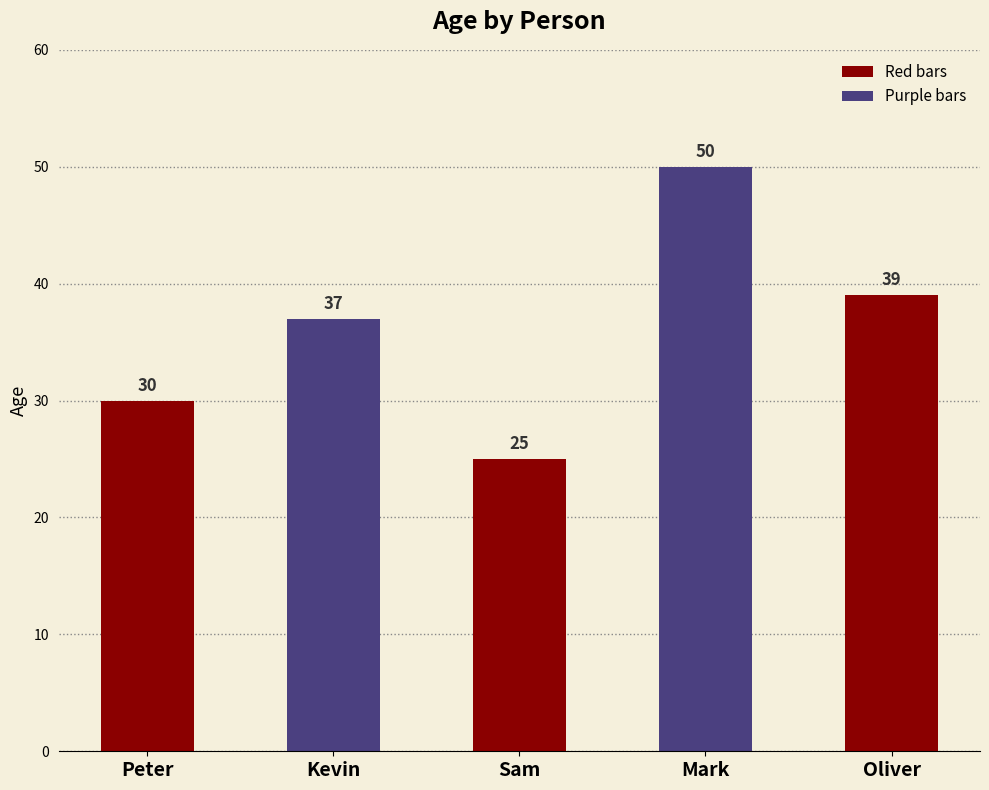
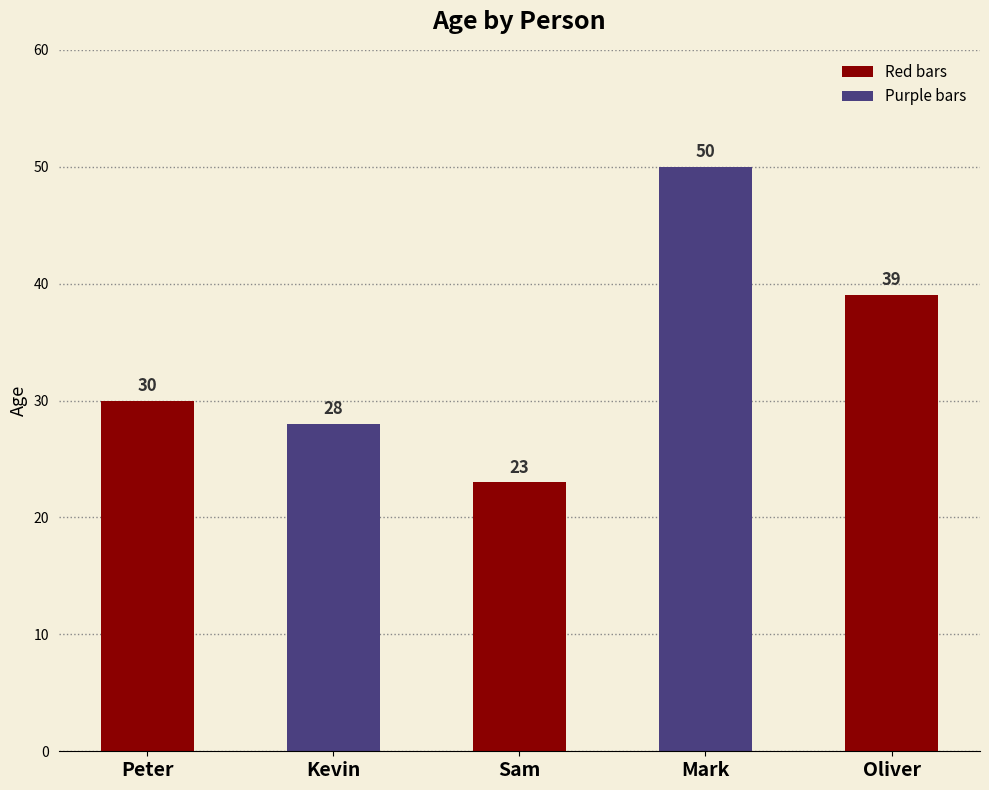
  {
    "Peter": 30,
-   "Kevin": 37,
-   "Sam": 25,
+   "Kevin": 28,
+   "Sam": 23,
    "Mark": 50,
    "Oliver": 39
  }
